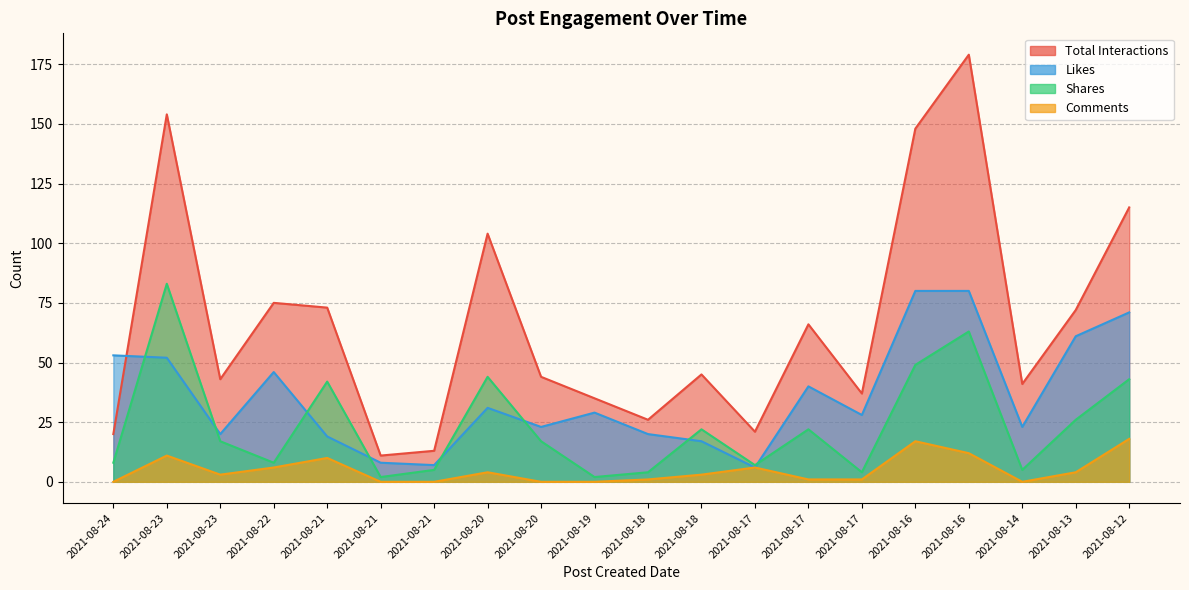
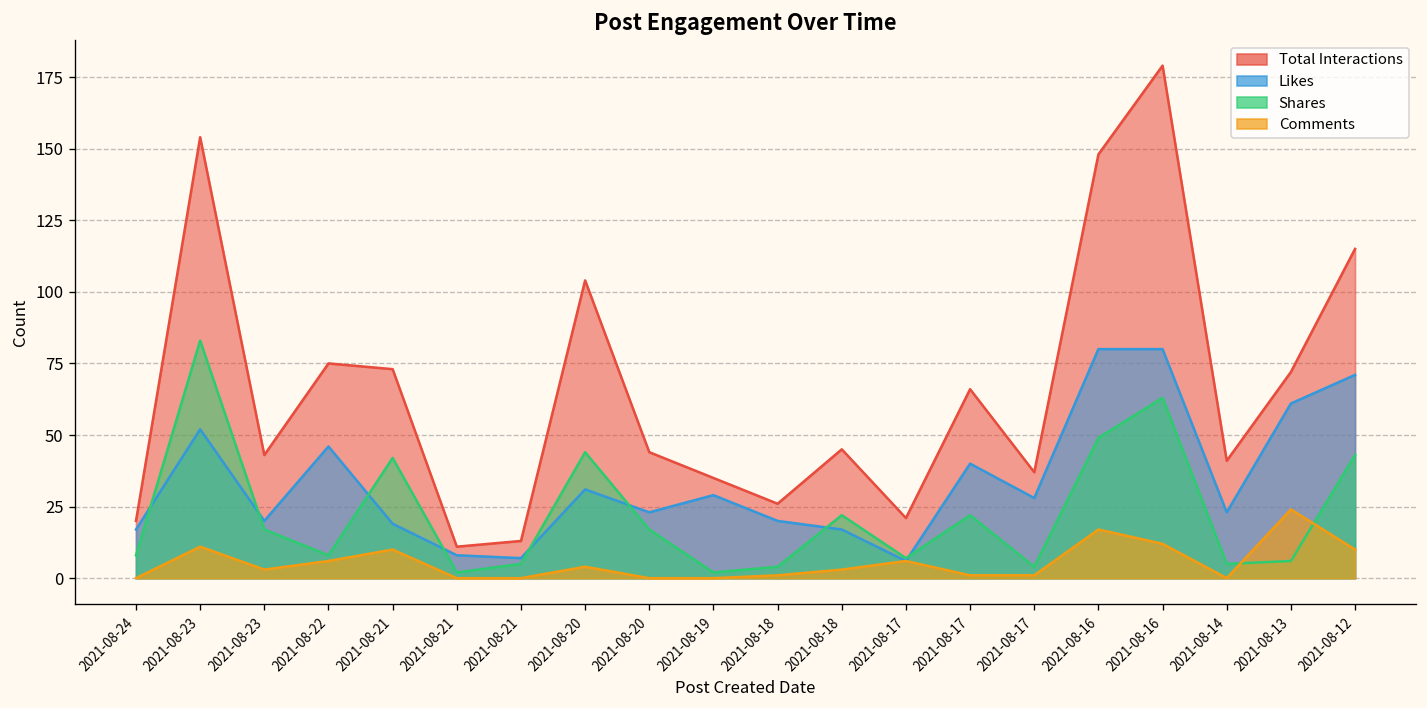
  {
    "Total Interactions": {
      "2021-08-24": 20,
      "2021-08-22": 75,
      "2021-08-19": 35,
      "2021-08-14": 41,
      "2021-08-13": 72,
      "2021-08-12": 115
    },
    "Likes": {
-     "2021-08-24": 53,
+     "2021-08-24": 17,
      "2021-08-22": 46,
      "2021-08-19": 29,
      "2021-08-14": 23,
      "2021-08-13": 61,
      "2021-08-12": 71
    },
    "Shares": {
      "2021-08-24": 8,
      "2021-08-22": 8,
      "2021-08-19": 2,
      "2021-08-14": 5,
-     "2021-08-13": 26,
+     "2021-08-13": 6,
      "2021-08-12": 43
    },
    "Comments": {
      "2021-08-24": 0,
      "2021-08-22": 6,
      "2021-08-19": 0,
      "2021-08-14": 0,
-     "2021-08-13": 4,
-     "2021-08-12": 18
+     "2021-08-13": 24,
+     "2021-08-12": 10
    }
  }
